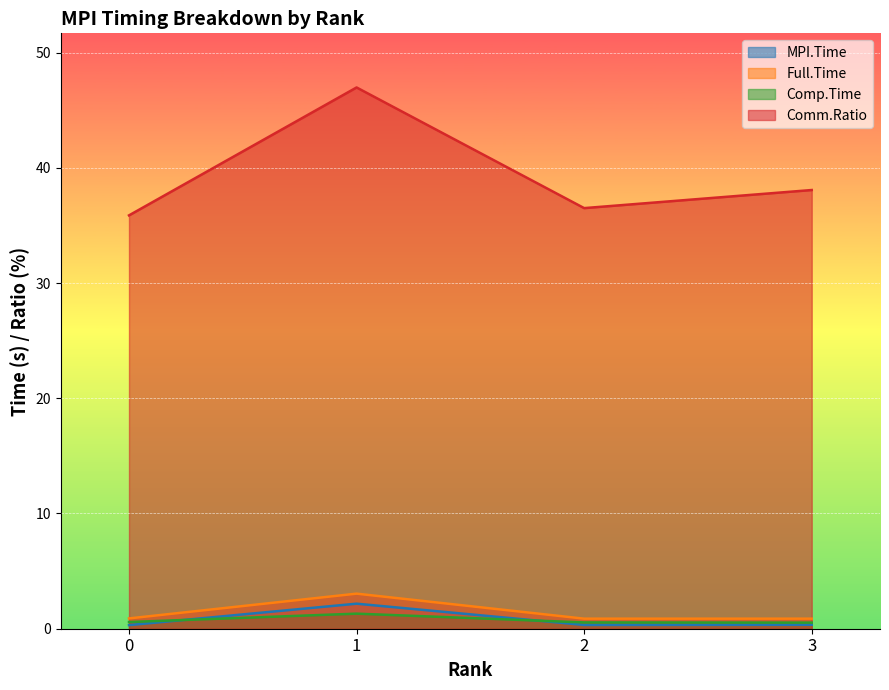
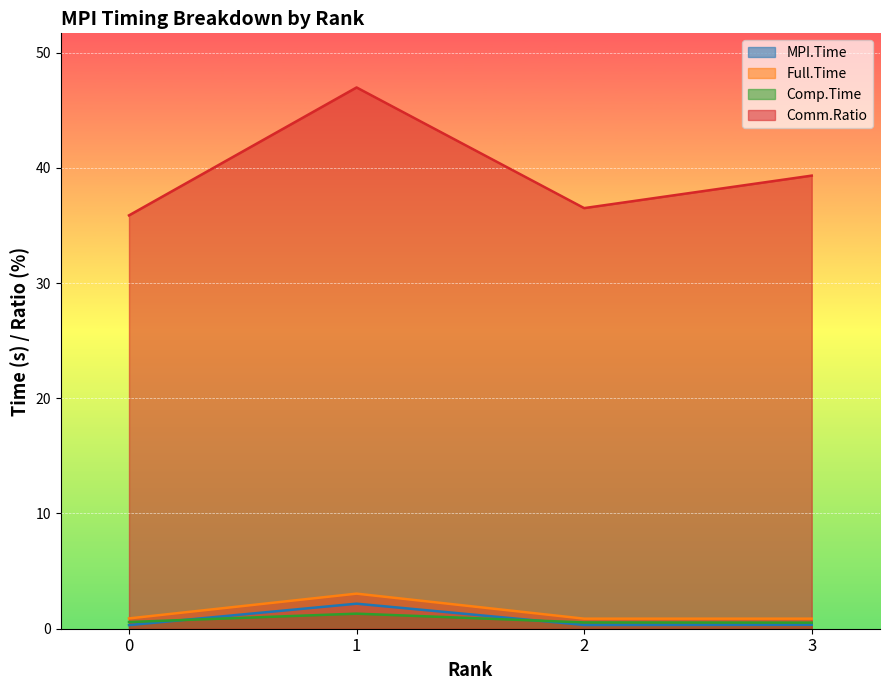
  {
    "MPI.Time": {
      "0": 0.3,
      "1": 2.2,
      "2": 0.3
    },
    "Full.Time": {
      "0": 0.9,
      "1": 3.0,
      "2": 0.9,
      "3": 0.9
    },
    "Comp.Time": {
      "0": 0.6,
      "1": 1.3,
      "2": 0.5
    },
    "Comm.Ratio": {
      "0": 35.9,
      "1": 47.0,
      "2": 36.5,
-     "3": 38.1
+     "3": 39.3
    }
  }
